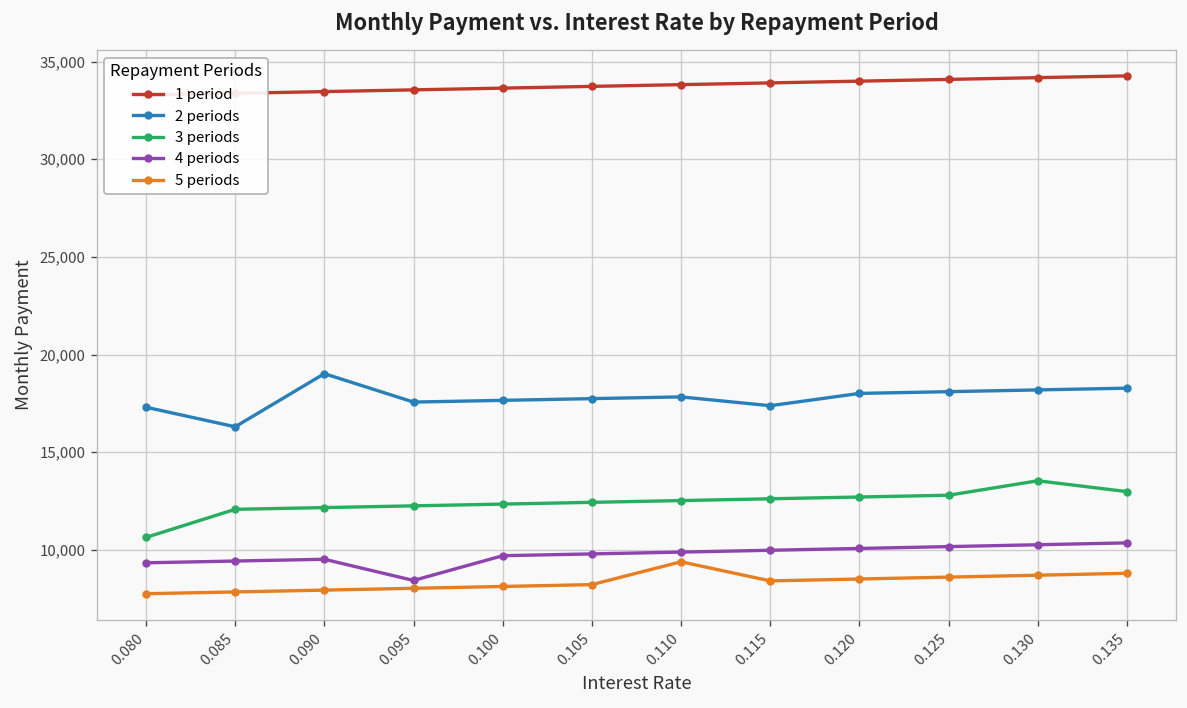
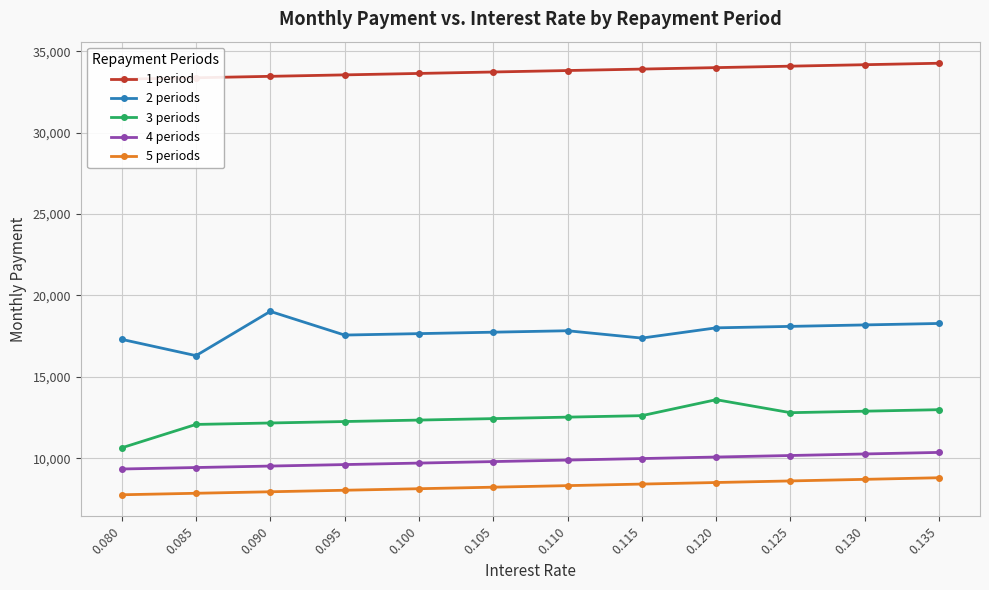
  {
    "1 period": {
      "0.090": "33,500",
      "0.095": "33,500",
      "0.100": "33,600",
      "0.105": "33,700",
      "0.110": "33,800",
      "0.115": "33,900",
      "0.120": "34,000",
      "0.125": "34,100",
      "0.130": "34,200",
      "0.135": "34,300"
    },
    "2 periods": {
      "0.080": "17,300",
      "0.085": "16,300",
      "0.090": "19,000",
      "0.095": "17,600",
      "0.100": "17,700",
      "0.105": "17,700",
      "0.110": "17,800",
      "0.115": "17,400",
      "0.120": "18,000",
      "0.125": "18,100",
      "0.130": "18,200",
      "0.135": "18,300"
    },
    "3 periods": {
      "0.080": "10,600",
      "0.085": "12,100",
      "0.090": "12,200",
      "0.095": "12,300",
      "0.100": "12,300",
      "0.105": "12,400",
      "0.110": "12,500",
      "0.115": "12,600",
-     "0.120": "12,700",
+     "0.120": "13,600",
      "0.125": "12,800",
-     "0.130": "13,500",
+     "0.130": "12,900",
      "0.135": "13,000"
    },
    "4 periods": {
      "0.080": "9,300",
      "0.085": "9,400",
      "0.090": "9,500",
-     "0.095": "8,400",
+     "0.095": "9,600",
      "0.100": "9,700",
      "0.105": "9,800",
      "0.110": "9,900",
      "0.115": "10,000",
      "0.120": "10,100",
      "0.125": "10,200",
      "0.130": "10,300",
      "0.135": "10,400"
    },
    "5 periods": {
      "0.080": "7,800",
      "0.085": "7,800",
      "0.090": "7,900",
      "0.095": "8,000",
      "0.100": "8,100",
      "0.105": "8,200",
-     "0.110": "9,400",
+     "0.110": "8,300",
      "0.115": "8,400",
      "0.120": "8,500",
      "0.125": "8,600",
      "0.130": "8,700",
      "0.135": "8,800"
    }
  }
